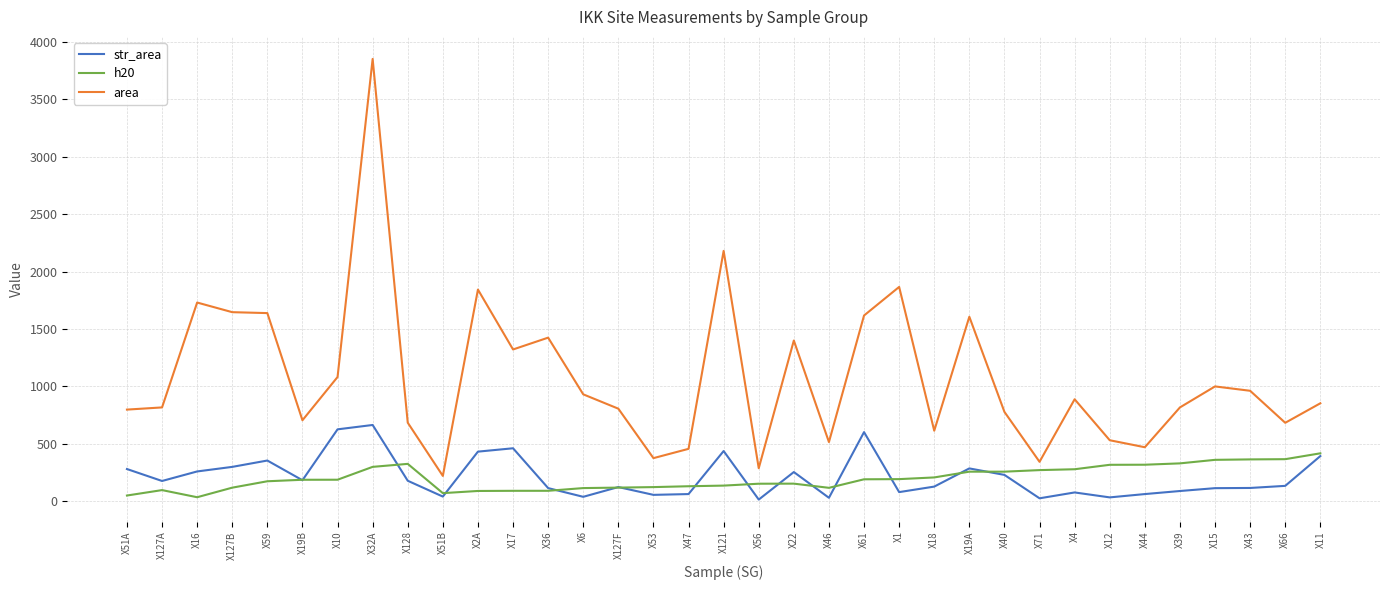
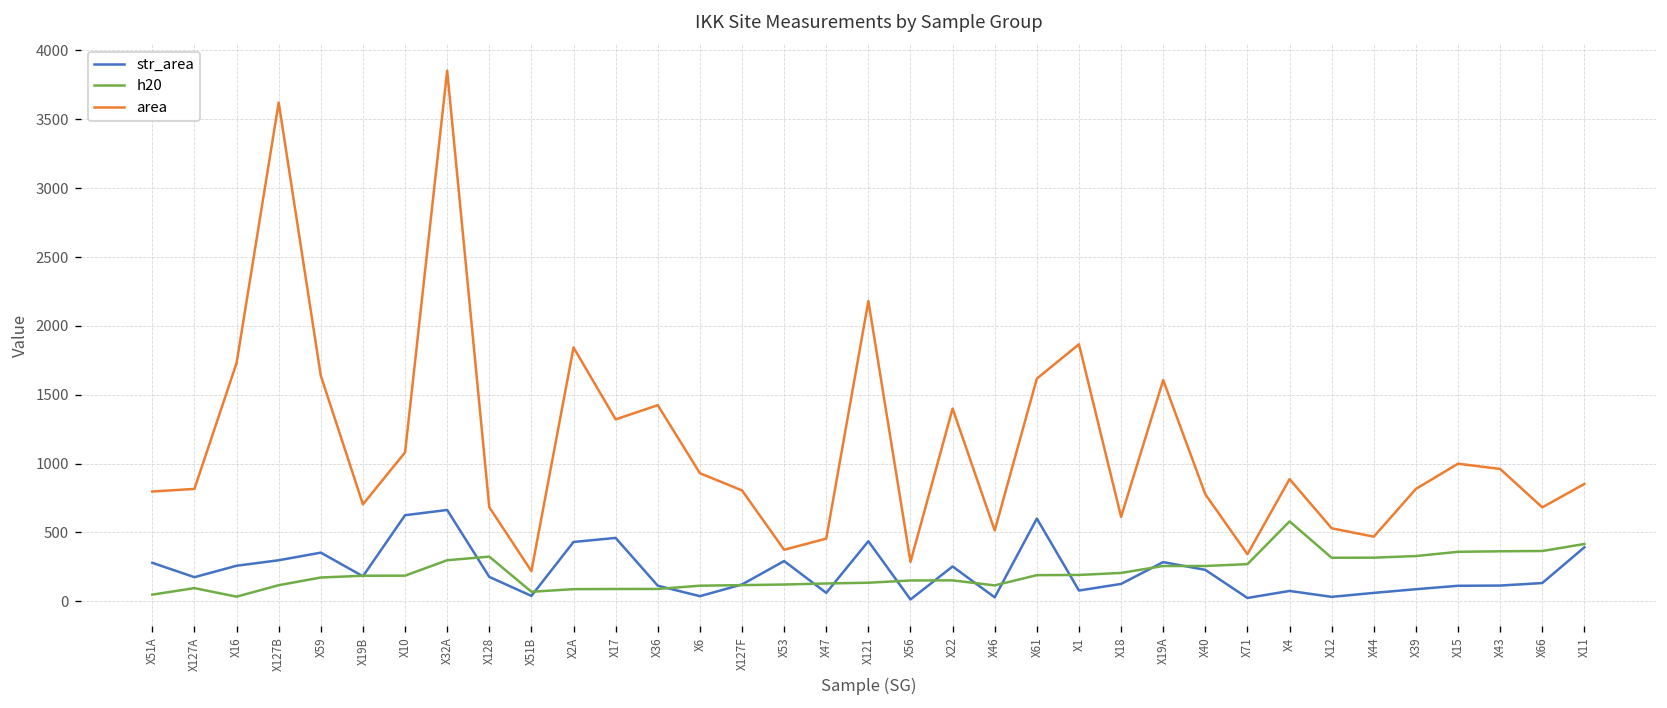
  {
    "str_area": {
      "X51A": 280,
      "X127A": 170,
      "X16": 260,
      "X127B": 300,
      "X59": 350,
      "X10": 620,
      "X32A": 660,
      "X128": 180,
      "X51B": 40,
      "X2A": 430,
      "X17": 460,
      "X36": 110,
      "X6": 40,
-     "X53": 50,
+     "X53": 290,
      "X47": 60,
      "X121": 440,
      "X56": 10,
      "X22": 250,
      "X46": 30,
      "X61": 600,
      "X1": 80,
      "X18": 130,
      "X19A": 280,
      "X40": 230,
      "X71": 20,
      "X4": 80,
      "X12": 30,
      "X44": 60,
      "X39": 90,
      "X15": 110,
      "X43": 110,
      "X66": 130,
      "X11": 390
    },
    "h20": {
      "X51A": 50,
      "X127A": 100,
      "X16": 30,
      "X127B": 120,
      "X59": 170,
      "X10": 190,
      "X32A": 300,
      "X128": 320,
      "X51B": 70,
      "X2A": 90,
      "X17": 90,
      "X36": 90,
      "X6": 110,
      "X53": 120,
      "X47": 130,
      "X121": 130,
      "X56": 150,
      "X22": 150,
      "X46": 120,
      "X61": 190,
      "X1": 190,
      "X18": 210,
      "X19A": 260,
      "X40": 260,
      "X71": 270,
-     "X4": 280,
+     "X4": 580,
      "X12": 320,
      "X44": 320,
      "X39": 330,
      "X15": 360,
      "X43": 360,
      "X66": 360,
      "X11": 420
    },
    "area": {
      "X51A": 800,
      "X127A": 820,
      "X16": 1730,
-     "X127B": 1650,
+     "X127B": 3620,
      "X59": 1640,
      "X19B": 700,
      "X10": 1080,
      "X32A": 3850,
      "X128": 680,
      "X51B": 220,
      "X2A": 1840,
      "X17": 1320,
      "X36": 1420,
      "X6": 930,
      "X127F": 810,
      "X53": 370,
      "X47": 460,
      "X121": 2180,
      "X56": 290,
      "X22": 1400,
      "X46": 510,
      "X61": 1620,
      "X1": 1870,
      "X18": 610,
      "X19A": 1610,
      "X40": 780,
      "X71": 340,
      "X4": 890,
      "X12": 530,
      "X44": 470,
      "X39": 820,
      "X15": 1000,
      "X43": 960,
      "X66": 680,
      "X11": 850
    }
  }
